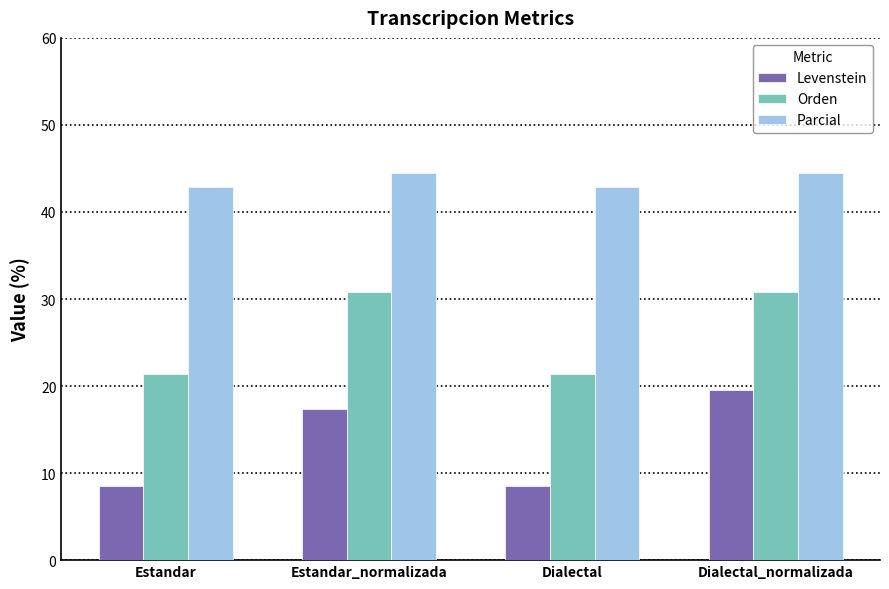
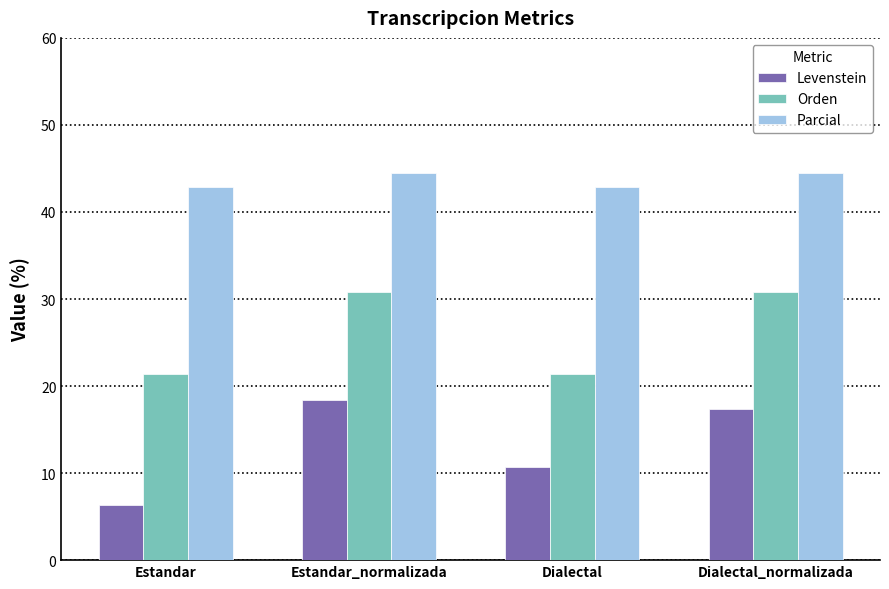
  {
    "Levenstein": {
-     "Estandar": 9,
-     "Estandar_normalizada": 17,
-     "Dialectal": 9,
-     "Dialectal_normalizada": 20
+     "Estandar": 6,
+     "Estandar_normalizada": 18,
+     "Dialectal": 11,
+     "Dialectal_normalizada": 17
    },
    "Orden": {
      "Estandar": 21,
      "Estandar_normalizada": 31,
      "Dialectal": 21,
      "Dialectal_normalizada": 31
    },
    "Parcial": {
      "Estandar": 43,
      "Estandar_normalizada": 44,
      "Dialectal": 43,
      "Dialectal_normalizada": 44
    }
  }
